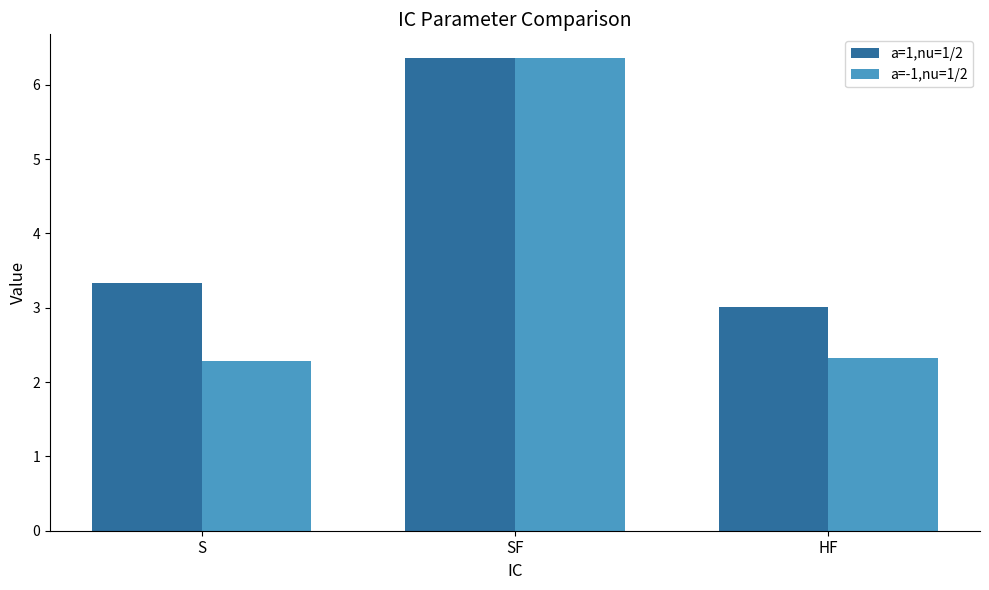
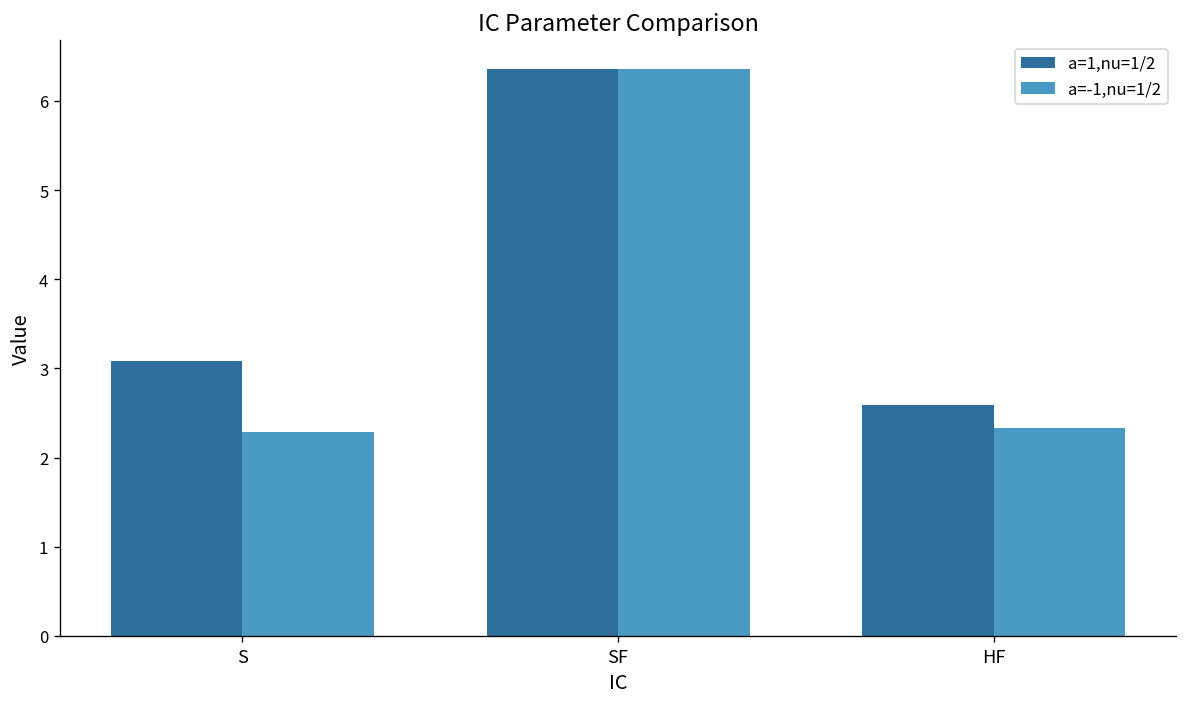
  {
    "a=1,nu=1/2": {
-     "S": 3.3,
+     "S": 3.1,
      "SF": 6.4,
-     "HF": 3.0
+     "HF": 2.6
    },
    "a=-1,nu=1/2": {
      "S": 2.3,
      "SF": 6.4,
      "HF": 2.3
    }
  }
